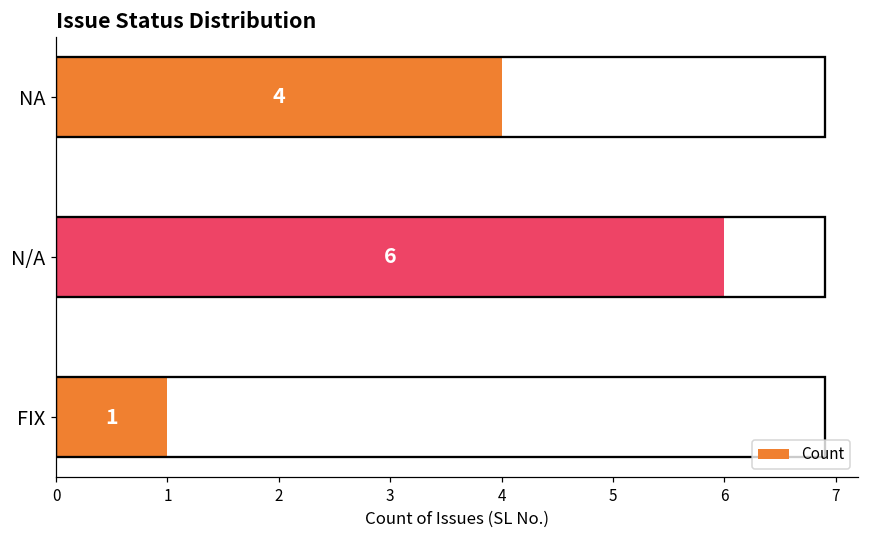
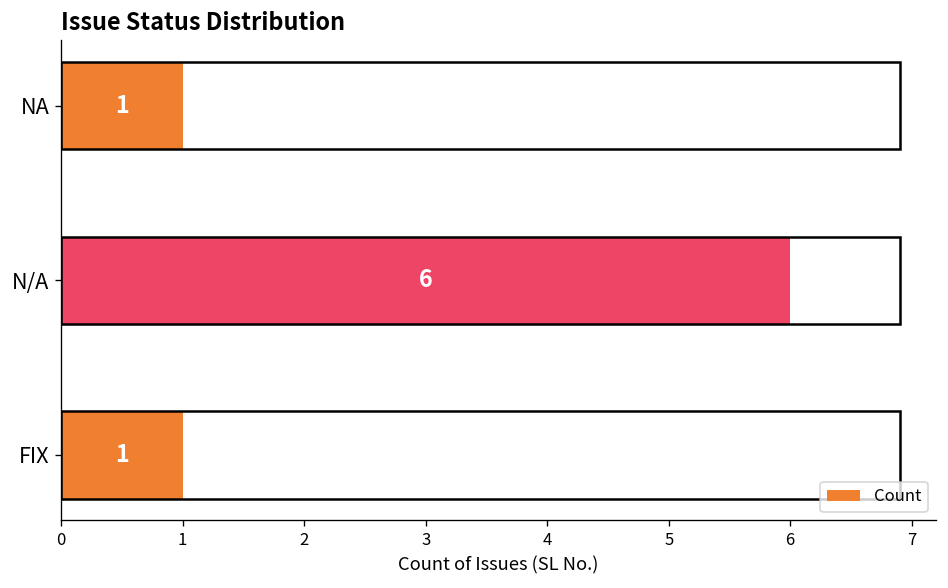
  {
-   "NA": 4,
+   "NA": 1,
    "N/A": 6,
    "FIX": 1
  }
